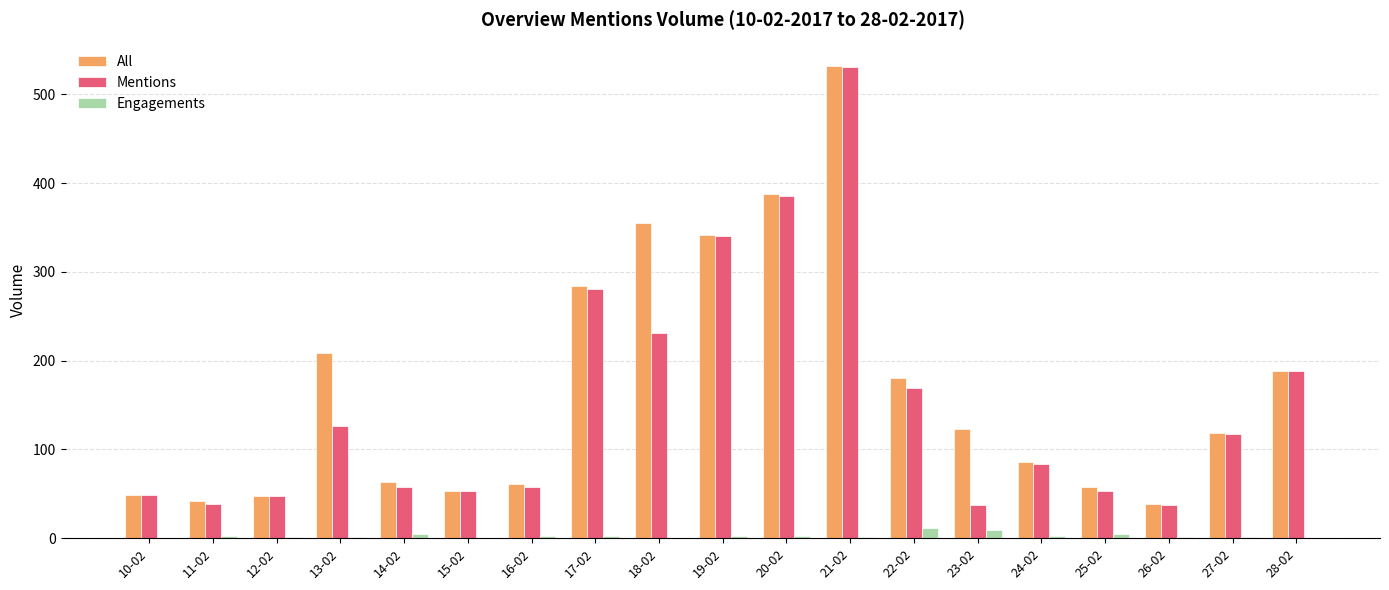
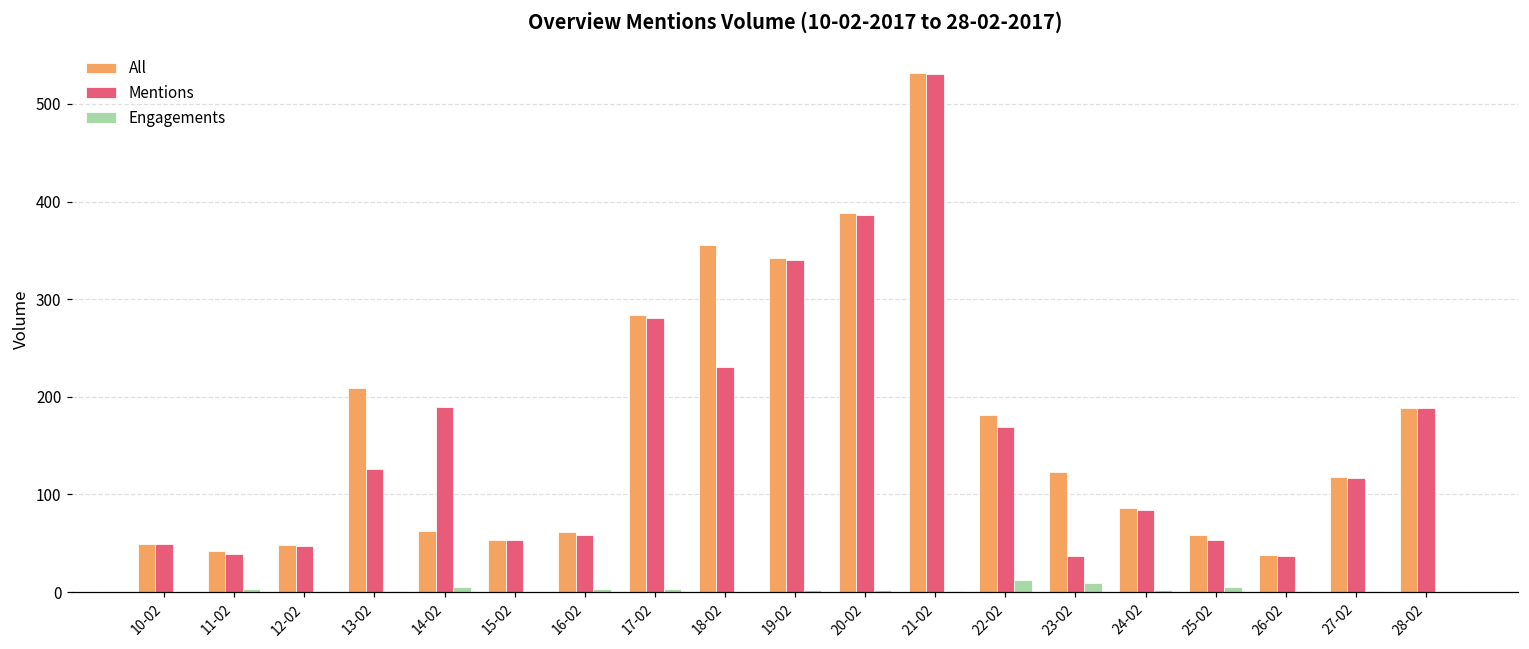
  {
    "All": {
      "10-02": 50,
      "11-02": 40,
      "12-02": 50,
      "13-02": 210,
      "14-02": 60,
      "15-02": 50,
      "16-02": 60,
      "17-02": 280,
      "18-02": 360,
      "19-02": 340,
      "20-02": 390,
      "21-02": 530,
      "22-02": 180,
      "23-02": 120,
      "24-02": 90,
      "25-02": 60,
      "26-02": 40,
      "27-02": 120,
      "28-02": 190
    },
    "Mentions": {
      "10-02": 50,
      "11-02": 40,
      "12-02": 50,
      "13-02": 130,
-     "14-02": 60,
+     "14-02": 190,
      "15-02": 50,
      "16-02": 60,
      "17-02": 280,
      "18-02": 230,
      "19-02": 340,
      "20-02": 390,
      "21-02": 530,
      "22-02": 170,
      "23-02": 40,
      "24-02": 80,
      "25-02": 50,
      "26-02": 40,
      "27-02": 120,
      "28-02": 190
    },
    "Engagements": {
      "10-02": 0,
      "11-02": 0,
      "14-02": 10,
      "15-02": 0,
      "16-02": 0,
      "17-02": 0,
      "18-02": 0,
      "22-02": 10,
      "23-02": 10,
      "25-02": 10,
      "28-02": 0
    }
  }
